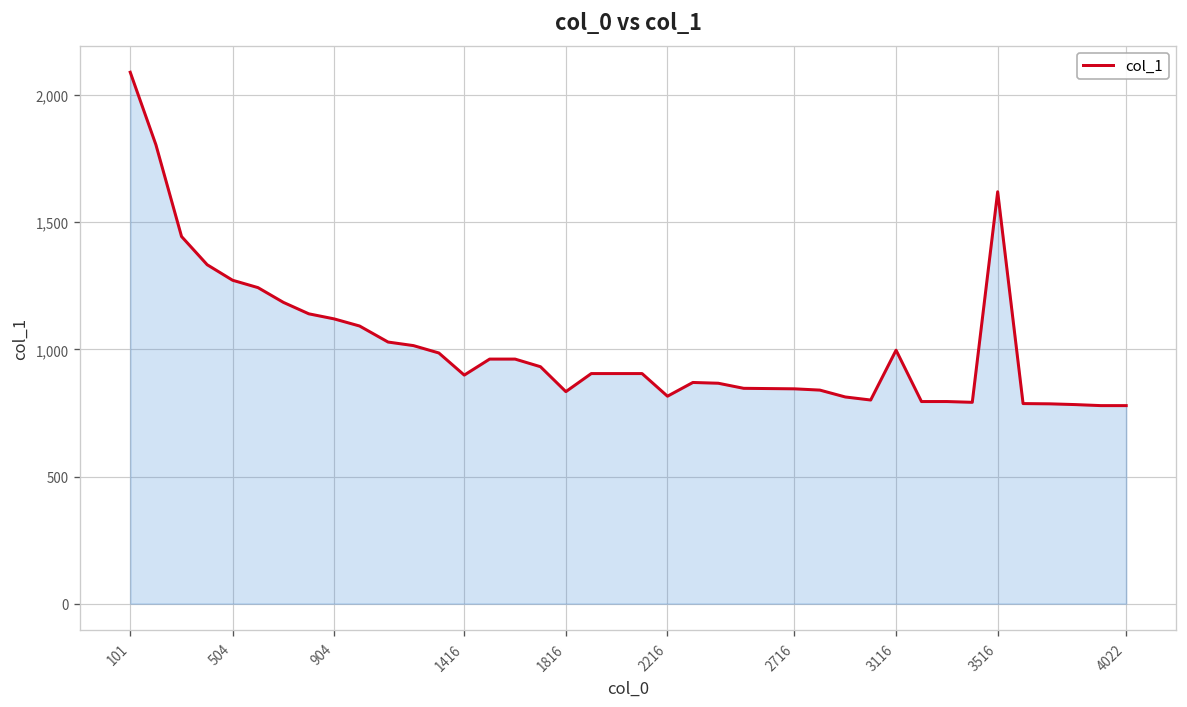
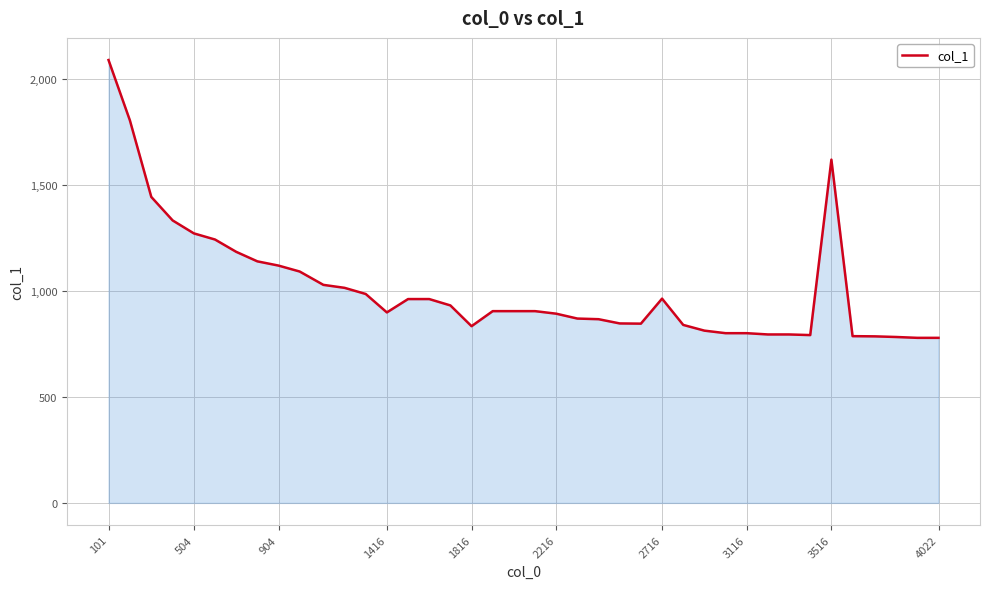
  {
    "101": "2,090",
    "504": "1,270",
    "904": "1,120",
    "1416": "900",
    "1816": "830",
-   "2216": "820",
-   "2716": "850",
-   "3116": "1,000",
+   "2216": "890",
+   "2716": "960",
+   "3116": "800",
    "3516": "1,620",
    "4022": "780"
  }
